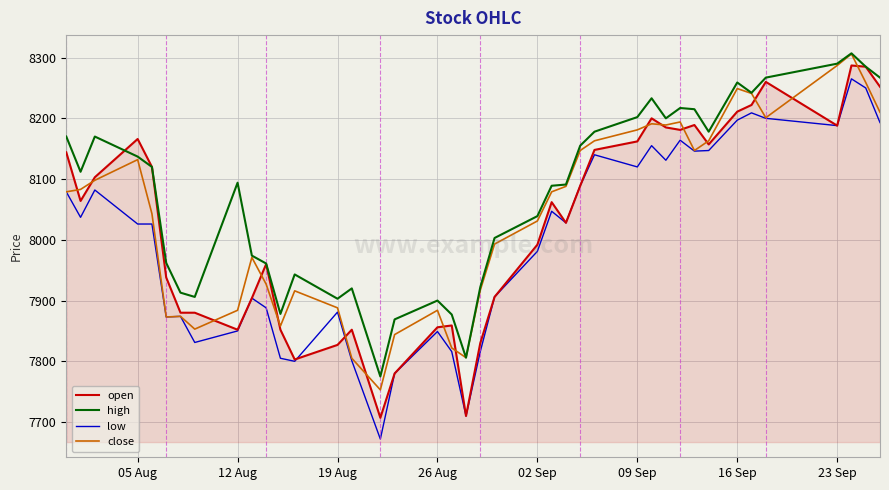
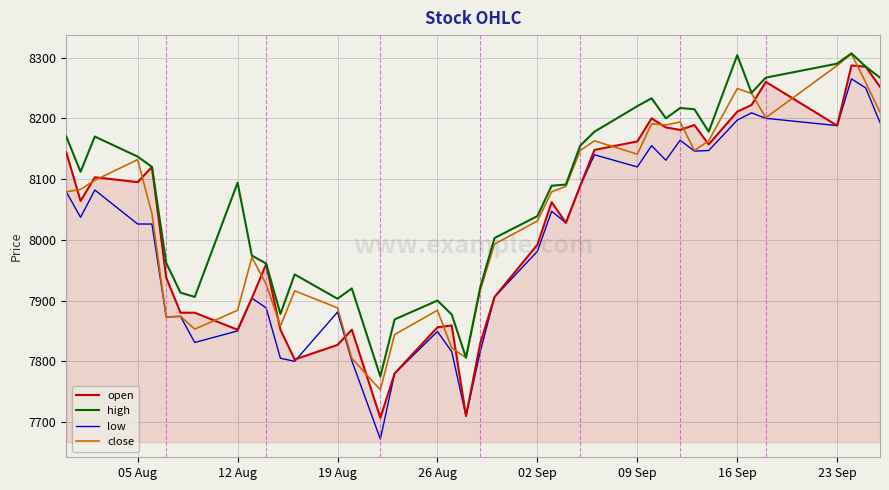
  {
    "open": {
-     "05 Aug": 8170,
+     "05 Aug": 8100,
      "19 Aug": 7830,
      "26 Aug": 7860,
      "02 Sep": 7990,
      "09 Sep": 8160,
      "16 Sep": 8210
    },
    "high": {
      "05 Aug": 8140,
      "12 Aug": 8090,
      "19 Aug": 7900,
      "26 Aug": 7900,
      "02 Sep": 8040,
-     "09 Sep": 8200,
-     "16 Sep": 8260
+     "09 Sep": 8220,
+     "16 Sep": 8300
    },
    "low": {
      "05 Aug": 8030,
      "19 Aug": 7880,
      "26 Aug": 7850,
      "02 Sep": 7980,
      "09 Sep": 8120,
      "16 Sep": 8200
    },
    "close": {
      "05 Aug": 8130,
      "12 Aug": 7880,
      "19 Aug": 7890,
      "26 Aug": 7880,
      "02 Sep": 8030,
-     "09 Sep": 8180,
+     "09 Sep": 8140,
      "16 Sep": 8250
    }
  }
